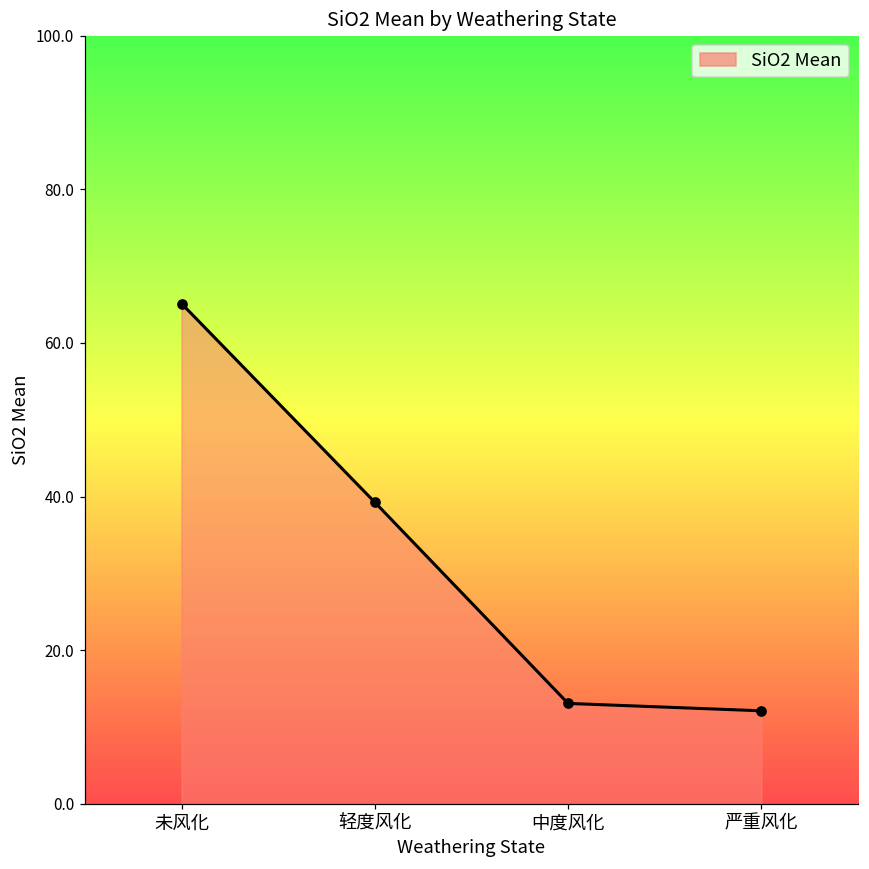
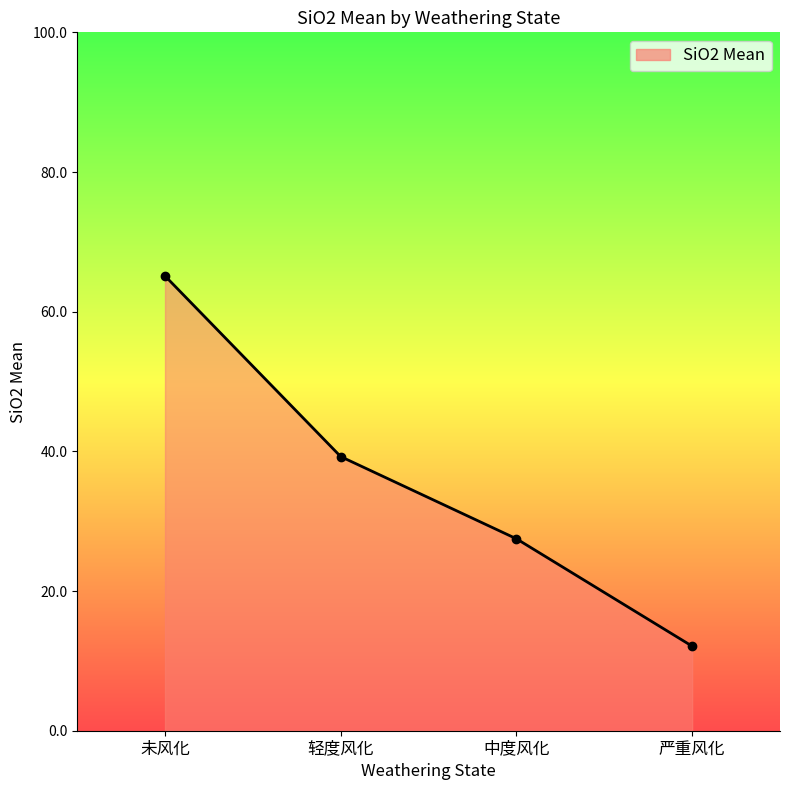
  {
    "未风化": 65,
    "轻度风化": 39,
-   "中度风化": 13,
+   "中度风化": 27,
    "严重风化": 12
  }
